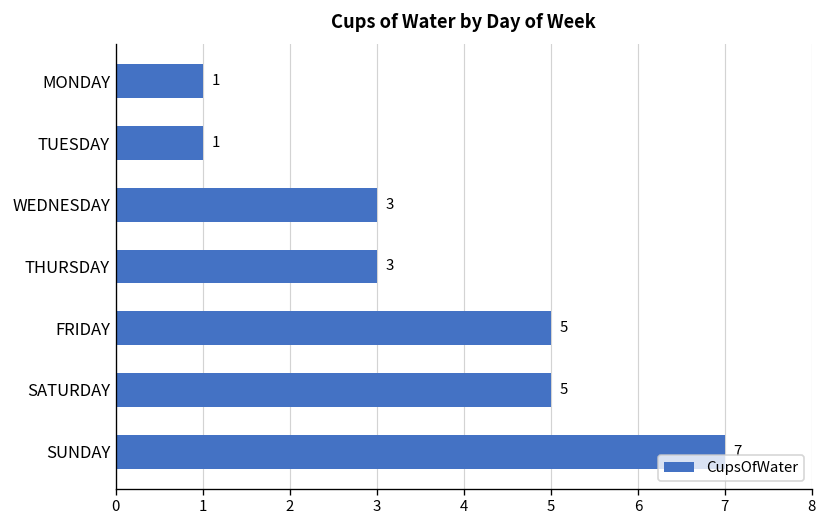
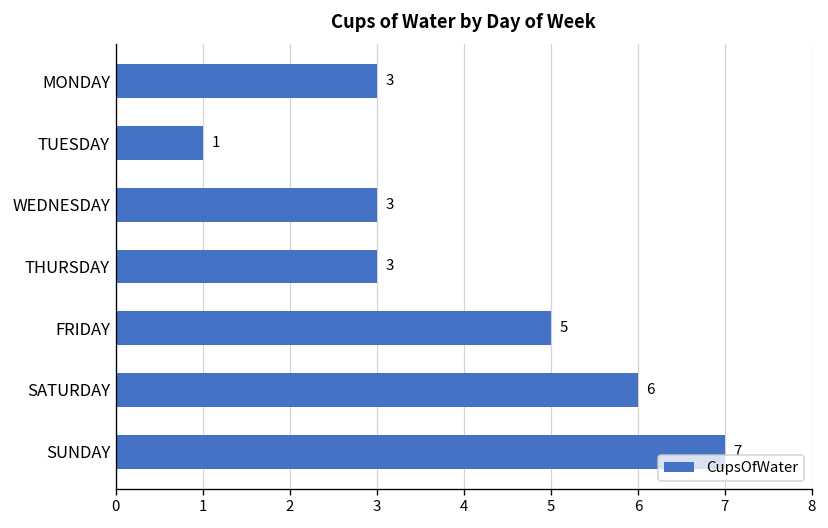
  {
-   "MONDAY": 1,
+   "MONDAY": 3,
    "TUESDAY": 1,
    "WEDNESDAY": 3,
    "THURSDAY": 3,
    "FRIDAY": 5,
-   "SATURDAY": 5
+   "SATURDAY": 6
  }
